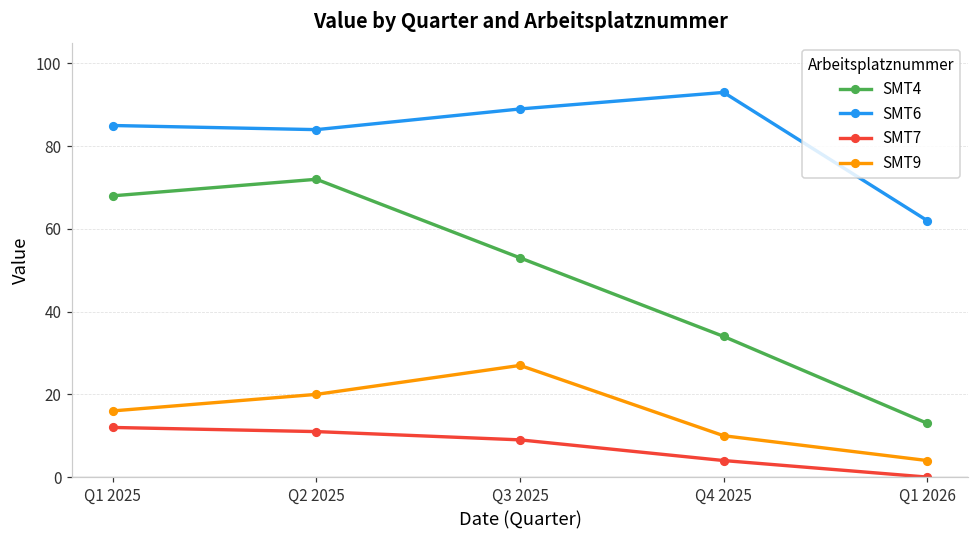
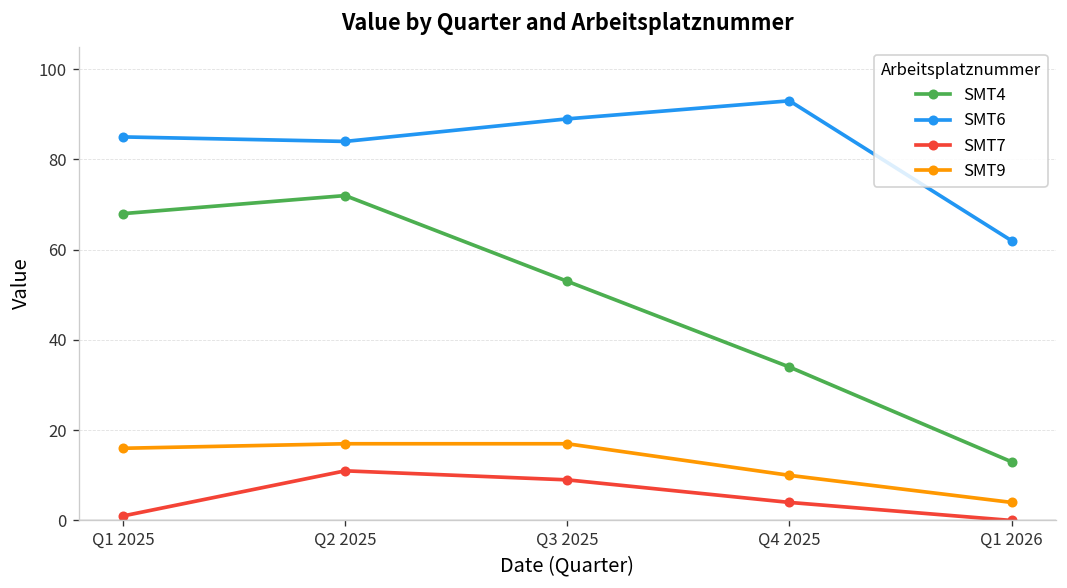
  {
    "SMT4": {
      "Q1 2025": 68,
      "Q2 2025": 72,
      "Q3 2025": 53,
      "Q4 2025": 34,
      "Q1 2026": 13
    },
    "SMT6": {
      "Q1 2025": 85,
      "Q2 2025": 84,
      "Q3 2025": 89,
      "Q4 2025": 93,
      "Q1 2026": 62
    },
    "SMT7": {
-     "Q1 2025": 12,
+     "Q1 2025": 1,
      "Q2 2025": 11,
      "Q3 2025": 9,
      "Q4 2025": 4,
      "Q1 2026": 0
    },
    "SMT9": {
      "Q1 2025": 16,
-     "Q2 2025": 20,
-     "Q3 2025": 27,
+     "Q2 2025": 17,
+     "Q3 2025": 17,
      "Q4 2025": 10,
      "Q1 2026": 4
    }
  }
